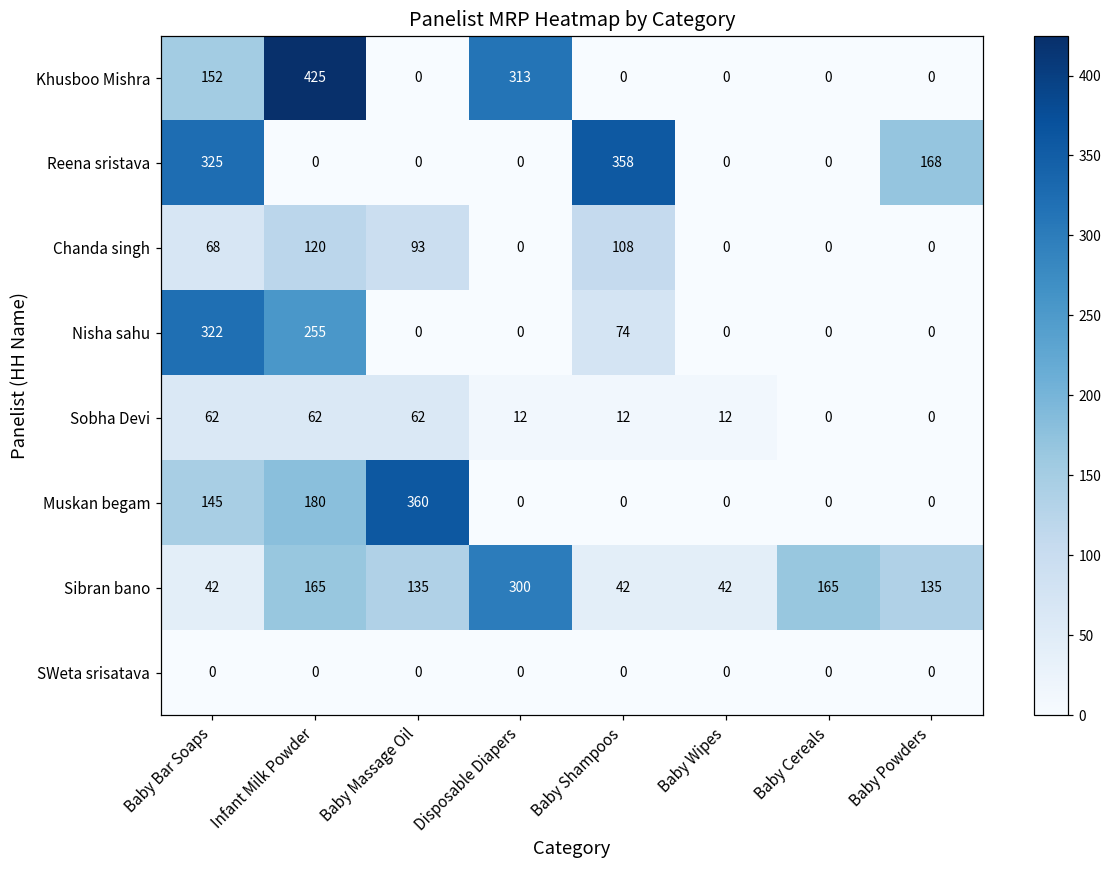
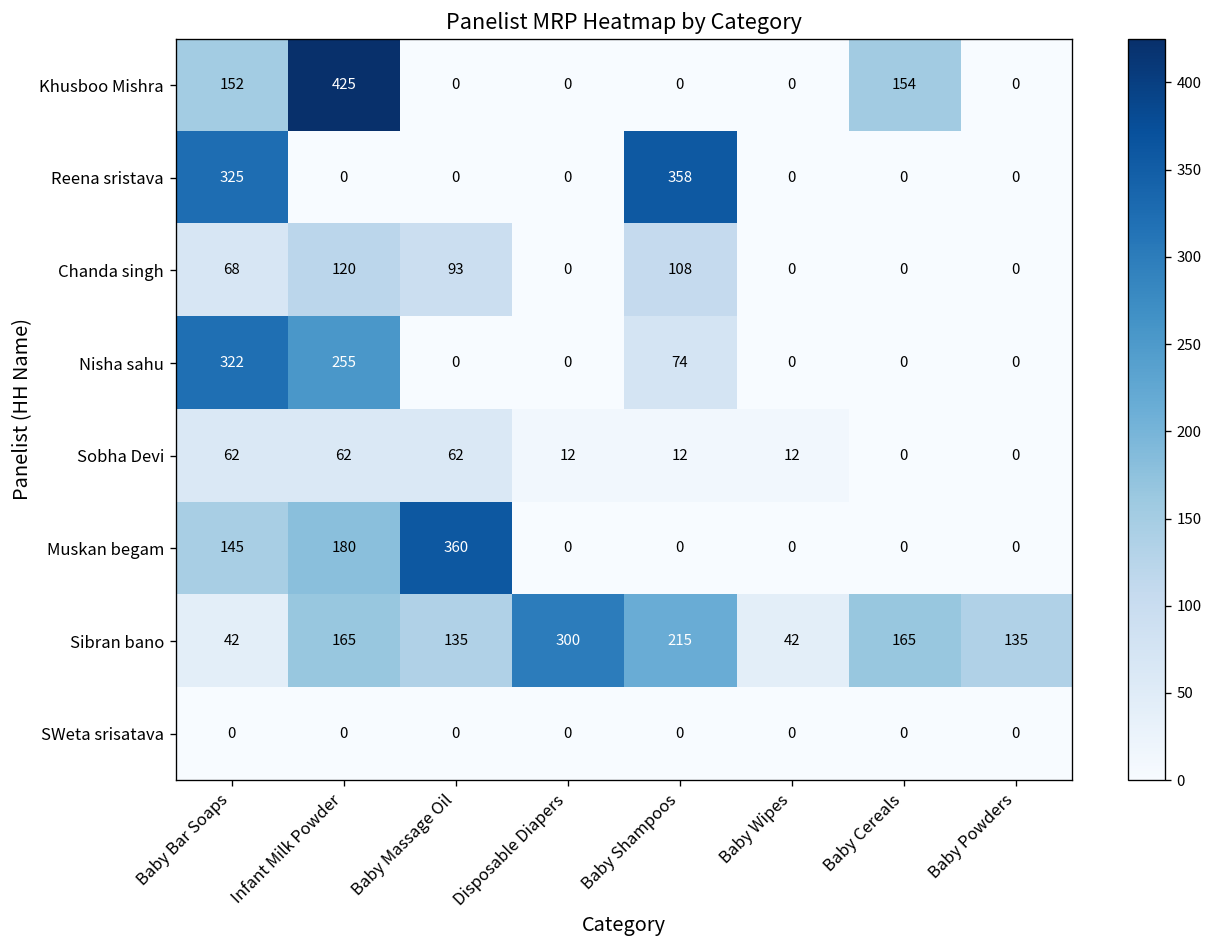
  {
    "Khusboo Mishra": {
      "Baby Bar Soaps": 152,
      "Infant Milk Powder": 425,
      "Baby Massage Oil": 0,
-     "Disposable Diapers": 313,
+     "Disposable Diapers": 0,
      "Baby Shampoos": 0,
      "Baby Wipes": 0,
-     "Baby Cereals": 0,
+     "Baby Cereals": 154,
      "Baby Powders": 0
    },
    "Reena sristava": {
      "Baby Bar Soaps": 325,
      "Infant Milk Powder": 0,
      "Baby Massage Oil": 0,
      "Disposable Diapers": 0,
      "Baby Shampoos": 358,
      "Baby Wipes": 0,
      "Baby Cereals": 0,
-     "Baby Powders": 168
+     "Baby Powders": 0
    },
    "Chanda singh": {
      "Baby Bar Soaps": 68,
      "Infant Milk Powder": 120,
      "Baby Massage Oil": 93,
      "Disposable Diapers": 0,
      "Baby Shampoos": 108,
      "Baby Wipes": 0,
      "Baby Cereals": 0,
      "Baby Powders": 0
    },
    "Nisha sahu": {
      "Baby Bar Soaps": 322,
      "Infant Milk Powder": 255,
      "Baby Massage Oil": 0,
      "Disposable Diapers": 0,
      "Baby Shampoos": 74,
      "Baby Wipes": 0,
      "Baby Cereals": 0,
      "Baby Powders": 0
    },
    "Sobha Devi": {
      "Baby Bar Soaps": 62,
      "Infant Milk Powder": 62,
      "Baby Massage Oil": 62,
      "Disposable Diapers": 12,
      "Baby Shampoos": 12,
      "Baby Wipes": 12,
      "Baby Cereals": 0,
      "Baby Powders": 0
    },
    "Muskan begam": {
      "Baby Bar Soaps": 145,
      "Infant Milk Powder": 180,
      "Baby Massage Oil": 360,
      "Disposable Diapers": 0,
      "Baby Shampoos": 0,
      "Baby Wipes": 0,
      "Baby Cereals": 0,
      "Baby Powders": 0
    },
    "Sibran bano": {
      "Baby Bar Soaps": 42,
      "Infant Milk Powder": 165,
      "Baby Massage Oil": 135,
      "Disposable Diapers": 300,
-     "Baby Shampoos": 42,
+     "Baby Shampoos": 215,
      "Baby Wipes": 42,
      "Baby Cereals": 165,
      "Baby Powders": 135
    },
    "SWeta srisatava": {
      "Baby Bar Soaps": 0,
      "Infant Milk Powder": 0,
      "Baby Massage Oil": 0,
      "Disposable Diapers": 0,
      "Baby Shampoos": 0,
      "Baby Wipes": 0,
      "Baby Cereals": 0,
      "Baby Powders": 0
    }
  }
